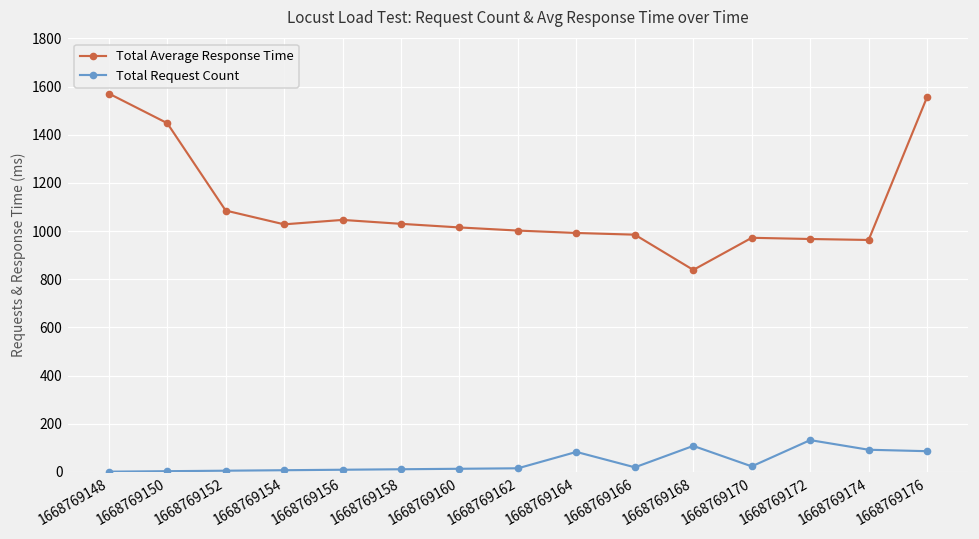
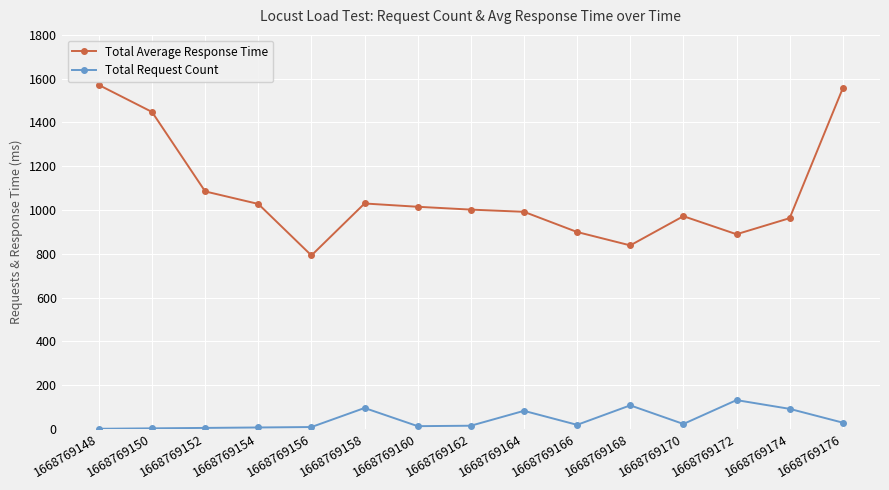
  {
    "Total Average Response Time": {
      "1668769148": 1570,
      "1668769150": 1450,
      "1668769152": 1090,
      "1668769154": 1030,
-     "1668769156": 1050,
+     "1668769156": 790,
      "1668769158": 1030,
      "1668769160": 1020,
      "1668769162": 1000,
      "1668769164": 990,
-     "1668769166": 990,
+     "1668769166": 900,
      "1668769168": 840,
      "1668769170": 970,
-     "1668769172": 970,
+     "1668769172": 890,
      "1668769174": 960,
      "1668769176": 1560
    },
    "Total Request Count": {
      "1668769148": 0,
      "1668769150": 0,
      "1668769152": 10,
      "1668769154": 10,
      "1668769156": 10,
-     "1668769158": 10,
+     "1668769158": 100,
      "1668769160": 10,
      "1668769162": 20,
      "1668769164": 80,
      "1668769166": 20,
      "1668769168": 110,
      "1668769170": 20,
      "1668769172": 130,
      "1668769174": 90,
-     "1668769176": 90
+     "1668769176": 30
    }
  }
